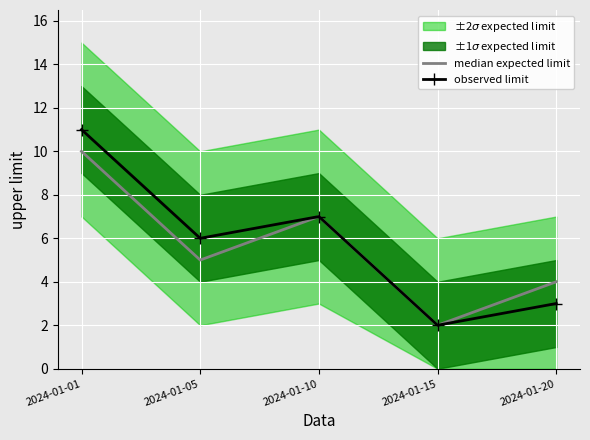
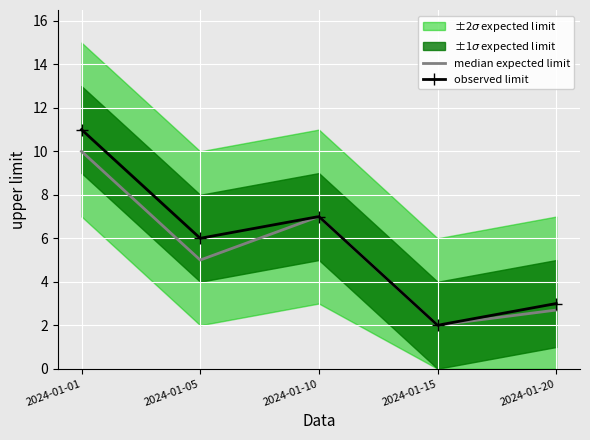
  {
    "median expected limit": {
      "2024-01-01": 10.0,
      "2024-01-05": 5.0,
-     "2024-01-20": 4.0
+     "2024-01-20": 2.7
    },
    "observed limit": {
      "2024-01-01": 11.0,
      "2024-01-05": 6.0,
      "2024-01-20": 3.0
    }
  }
